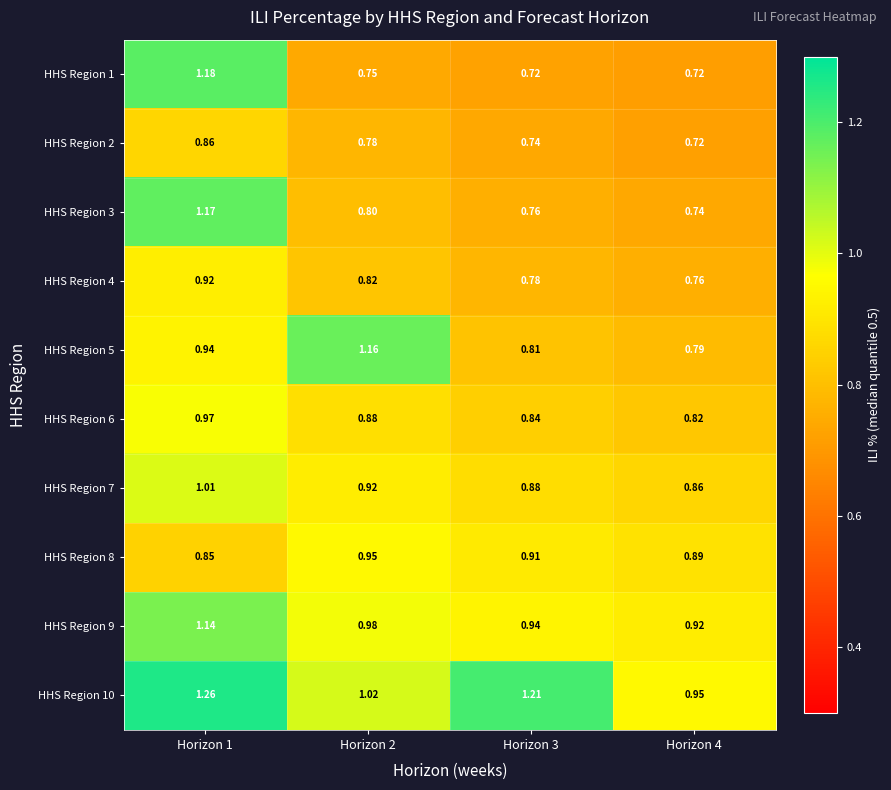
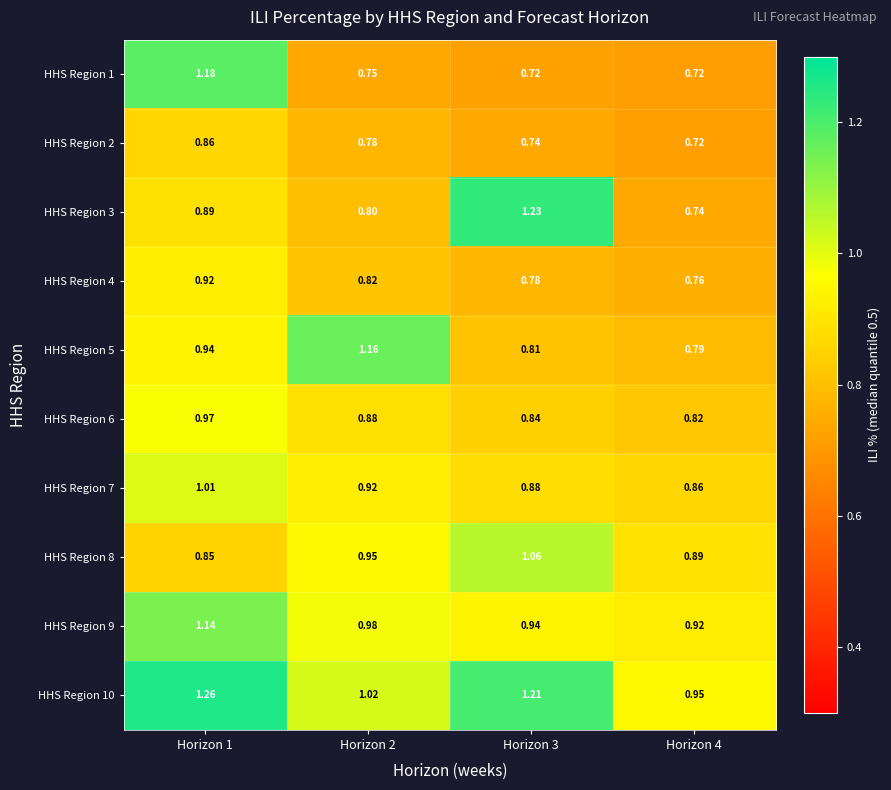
  {
    "HHS Region 1": {
      "Horizon 1": 1.18,
      "Horizon 2": 0.75,
      "Horizon 3": 0.72,
      "Horizon 4": 0.72
    },
    "HHS Region 2": {
      "Horizon 1": 0.86,
      "Horizon 2": 0.78,
      "Horizon 3": 0.74,
      "Horizon 4": 0.72
    },
    "HHS Region 3": {
-     "Horizon 1": 1.17,
+     "Horizon 1": 0.89,
      "Horizon 2": 0.80,
-     "Horizon 3": 0.76,
+     "Horizon 3": 1.23,
      "Horizon 4": 0.74
    },
    "HHS Region 4": {
      "Horizon 1": 0.92,
      "Horizon 2": 0.82,
      "Horizon 3": 0.78,
      "Horizon 4": 0.76
    },
    "HHS Region 5": {
      "Horizon 1": 0.94,
      "Horizon 2": 1.16,
      "Horizon 3": 0.81,
      "Horizon 4": 0.79
    },
    "HHS Region 6": {
      "Horizon 1": 0.97,
      "Horizon 2": 0.88,
      "Horizon 3": 0.84,
      "Horizon 4": 0.82
    },
    "HHS Region 7": {
      "Horizon 1": 1.01,
      "Horizon 2": 0.92,
      "Horizon 3": 0.88,
      "Horizon 4": 0.86
    },
    "HHS Region 8": {
      "Horizon 1": 0.85,
      "Horizon 2": 0.95,
-     "Horizon 3": 0.91,
+     "Horizon 3": 1.06,
      "Horizon 4": 0.89
    },
    "HHS Region 9": {
      "Horizon 1": 1.14,
      "Horizon 2": 0.98,
      "Horizon 3": 0.94,
      "Horizon 4": 0.92
    },
    "HHS Region 10": {
      "Horizon 1": 1.26,
      "Horizon 2": 1.02,
      "Horizon 3": 1.21,
      "Horizon 4": 0.95
    }
  }
